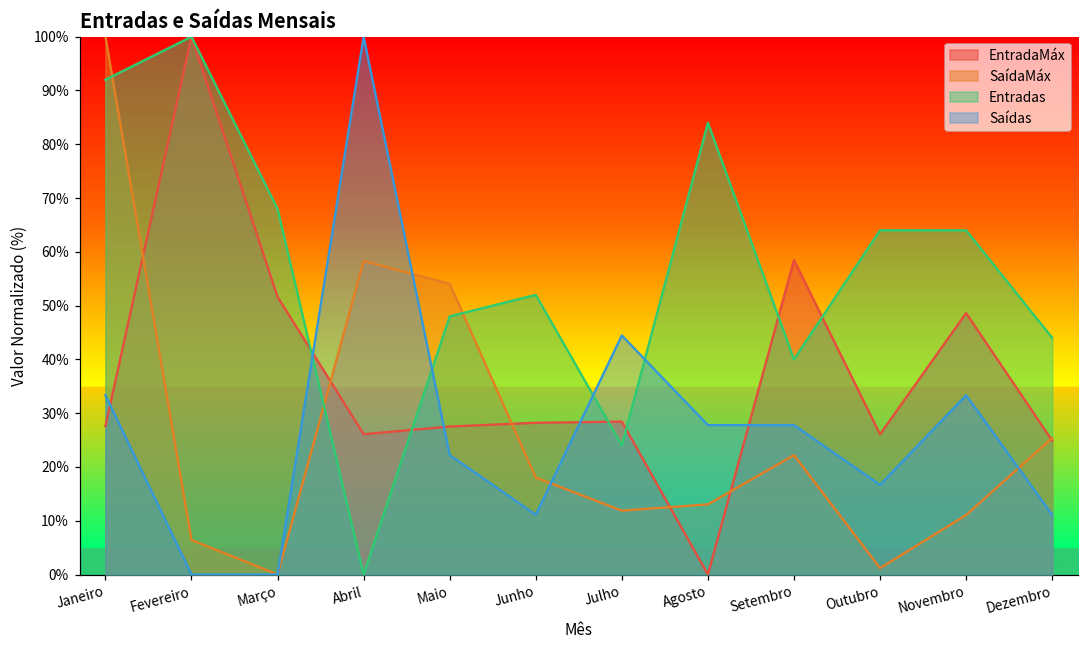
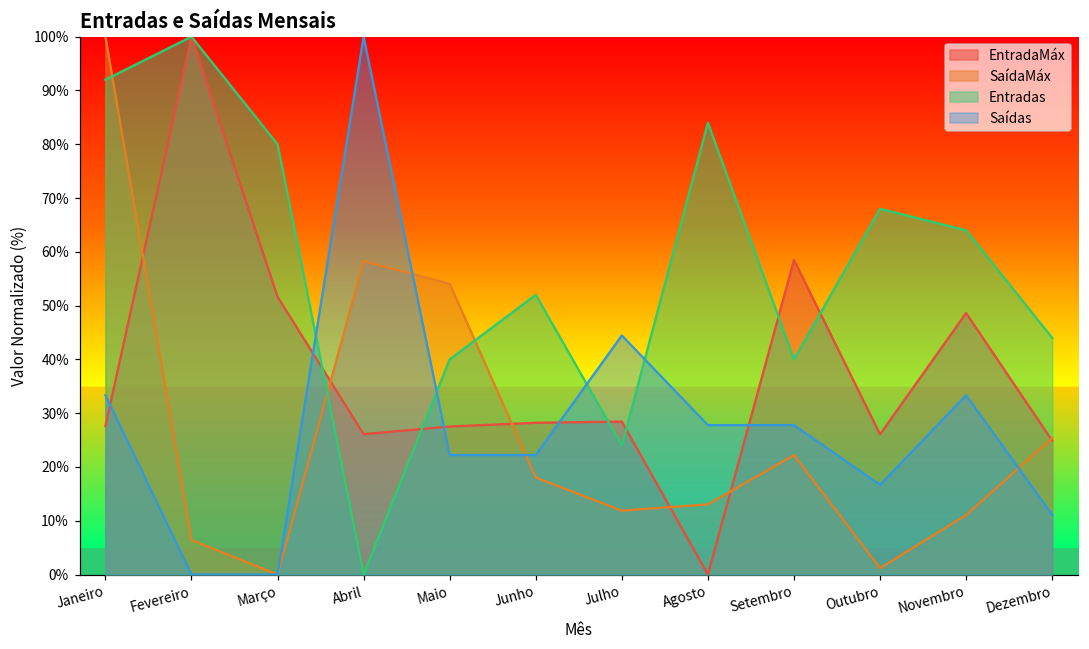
  {
    "Entradas": {
      "Janeiro": "92%",
-     "Março": "68%",
+     "Março": "80%",
      "Abril": "0%",
-     "Maio": "48%",
+     "Maio": "40%",
      "Junho": "52%",
      "Julho": "24%",
      "Agosto": "84%",
      "Setembro": "40%",
-     "Outubro": "64%",
+     "Outubro": "68%",
      "Novembro": "64%",
      "Dezembro": "44%"
    },
    "Saídas": {
      "Janeiro": "33%",
      "Fevereiro": "0%",
      "Abril": "100%",
      "Maio": "22%",
-     "Junho": "11%",
+     "Junho": "22%",
      "Julho": "44%",
      "Agosto": "28%",
      "Setembro": "28%",
      "Outubro": "17%",
      "Novembro": "33%",
      "Dezembro": "11%"
    }
  }
